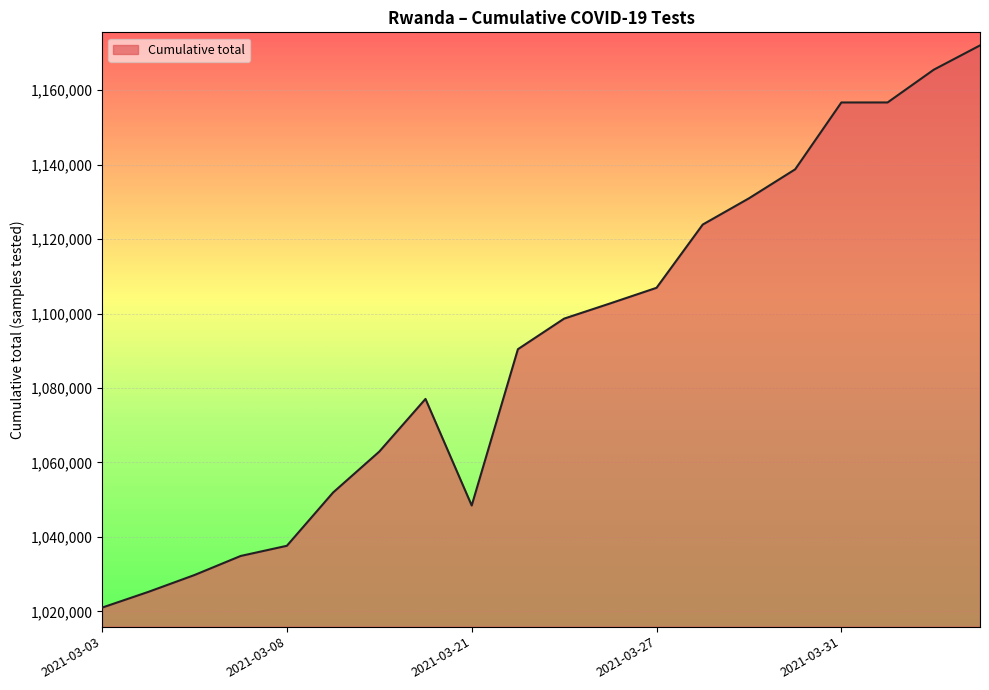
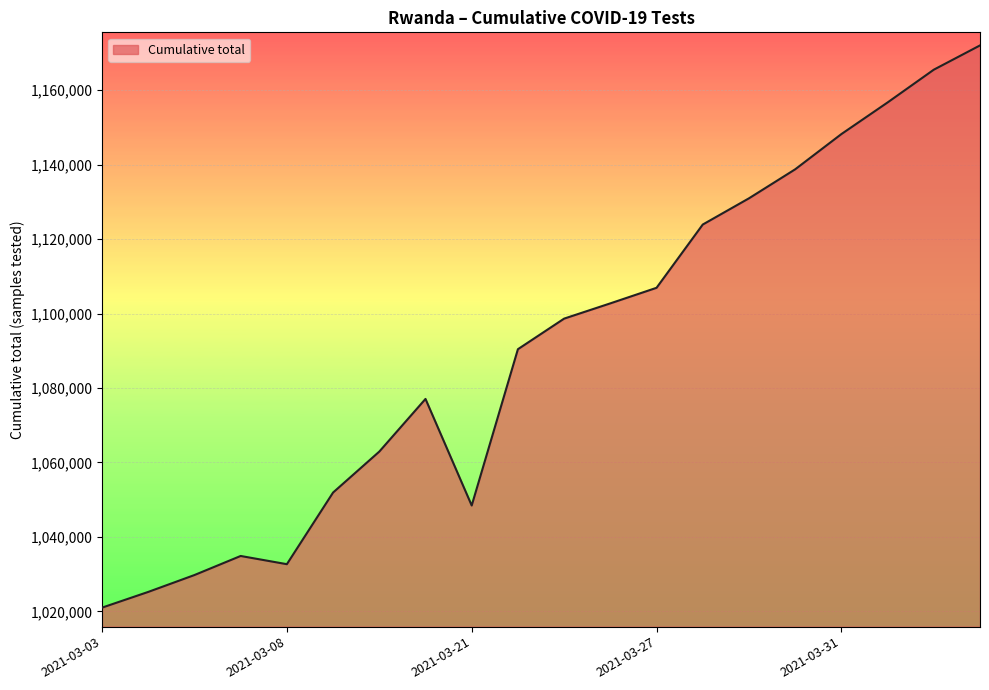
  {
    "2021-03-03": "1,021,000",
-   "2021-03-08": "1,038,000",
+   "2021-03-08": "1,033,000",
    "2021-03-21": "1,048,000",
    "2021-03-27": "1,107,000",
-   "2021-03-31": "1,157,000"
+   "2021-03-31": "1,148,000"
  }
